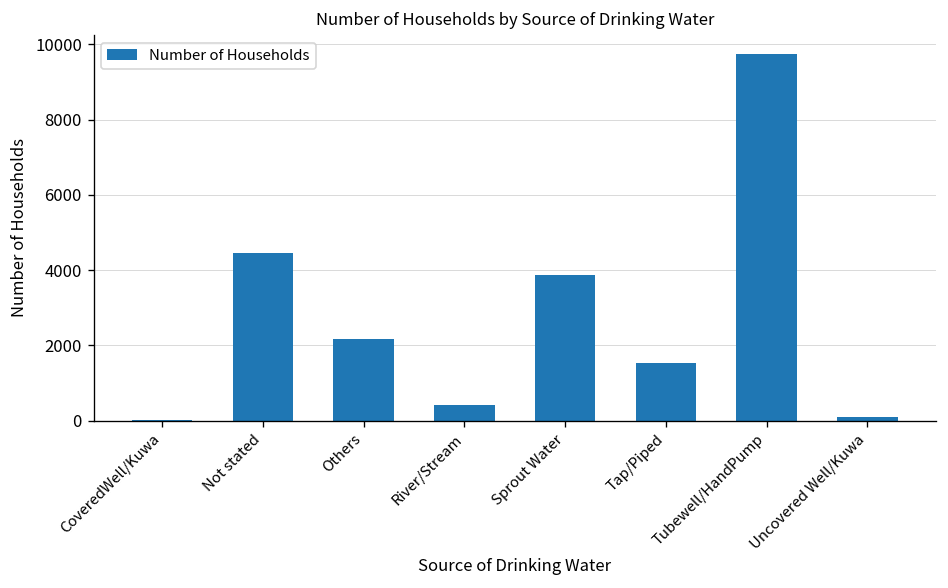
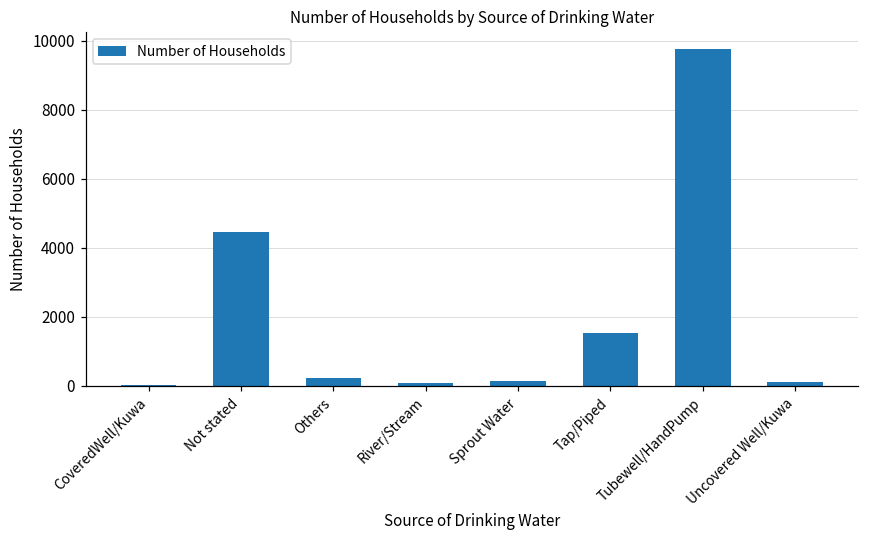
  {
    "Not stated": 4500,
-   "Others": 2200,
-   "River/Stream": 400,
-   "Sprout Water": 3900,
+   "Others": 200,
+   "River/Stream": 100,
+   "Sprout Water": 100,
    "Tap/Piped": 1500,
    "Tubewell/HandPump": 9800,
    "Uncovered Well/Kuwa": 100
  }
